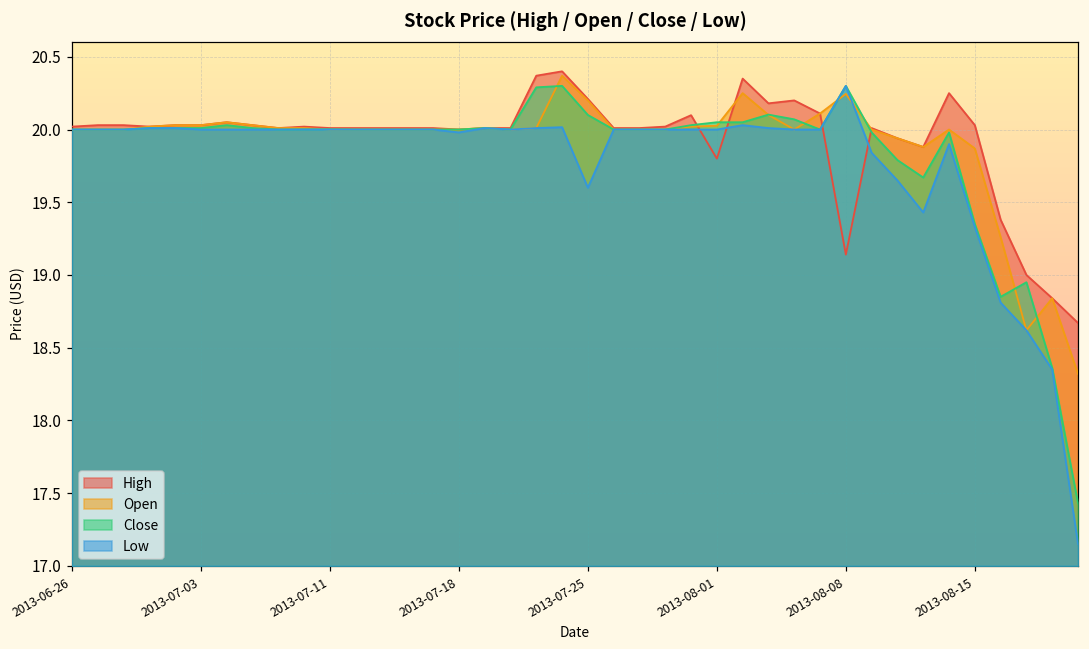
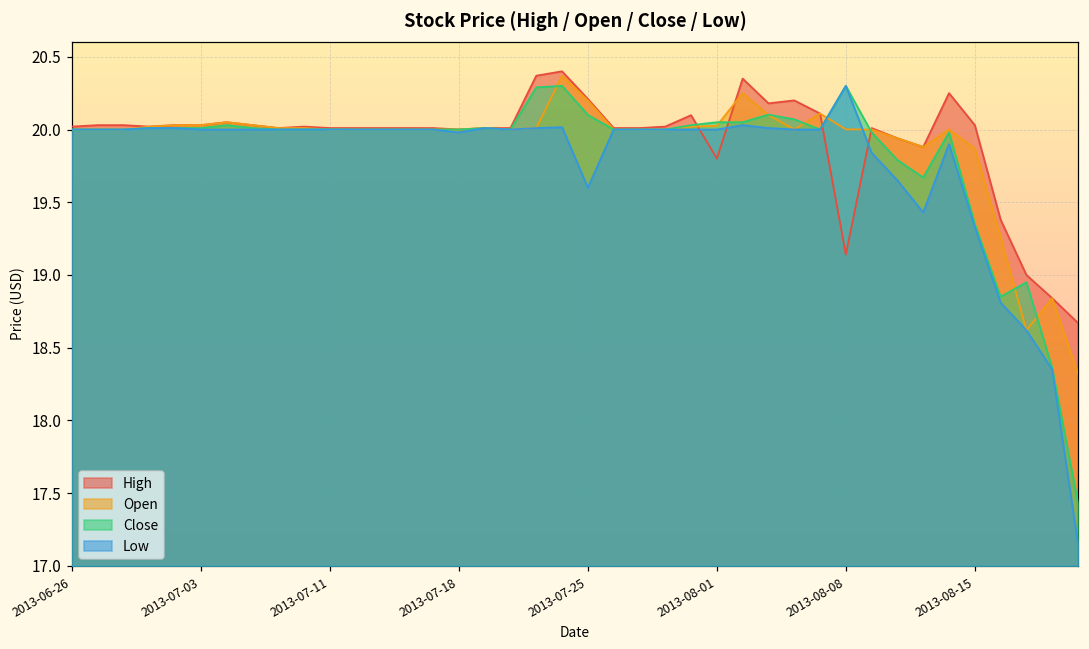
  {
    "High": {
      "2013-06-26": 20.02,
      "2013-08-01": 19.80,
      "2013-08-08": 19.14,
      "2013-08-15": 20.03
    },
    "Open": {
      "2013-08-01": 20.03,
-     "2013-08-08": 20.25,
+     "2013-08-08": 20.00,
      "2013-08-15": 19.87
    },
    "Close": {
      "2013-07-25": 20.10,
      "2013-08-01": 20.05,
      "2013-08-15": 19.35
    },
    "Low": {
      "2013-07-18": 19.98,
      "2013-07-25": 19.60,
      "2013-08-01": 20.00,
      "2013-08-15": 19.33
    }
  }
